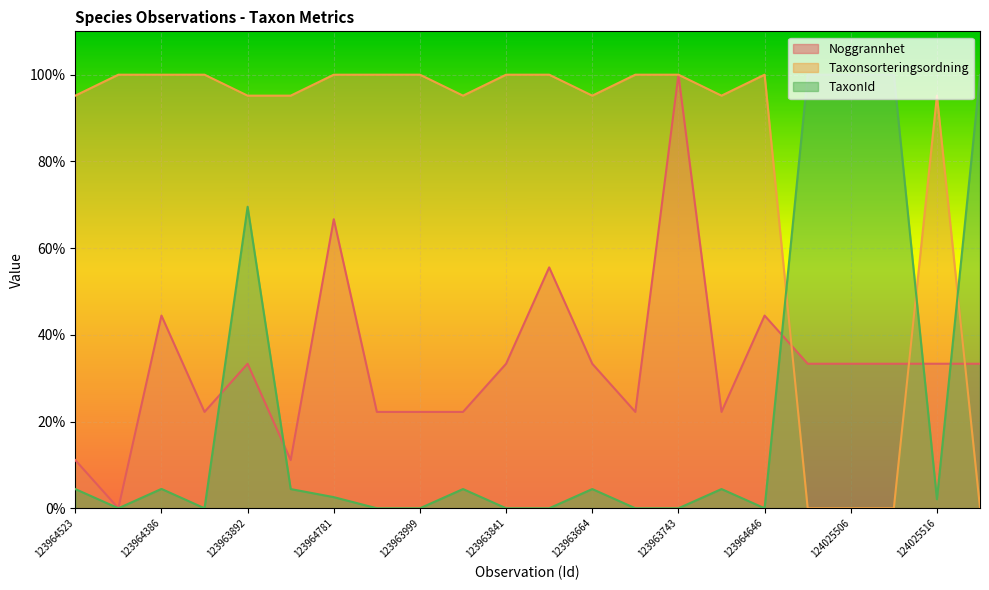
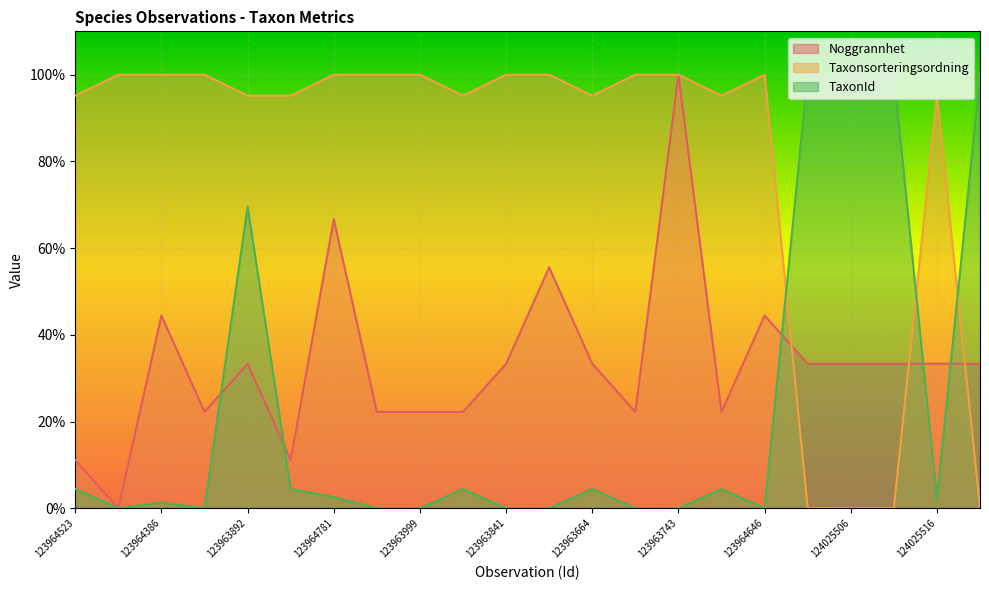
  {
    "TaxonId": {
      "123964523": "4%",
-     "123964386": "4%",
+     "123964386": "1%",
      "123963892": "70%",
      "123964781": "3%",
      "123963999": "0%",
      "123963841": "0%",
      "123963664": "4%",
      "123963743": "0%",
      "123964646": "0%",
      "124025516": "2%"
    }
  }
